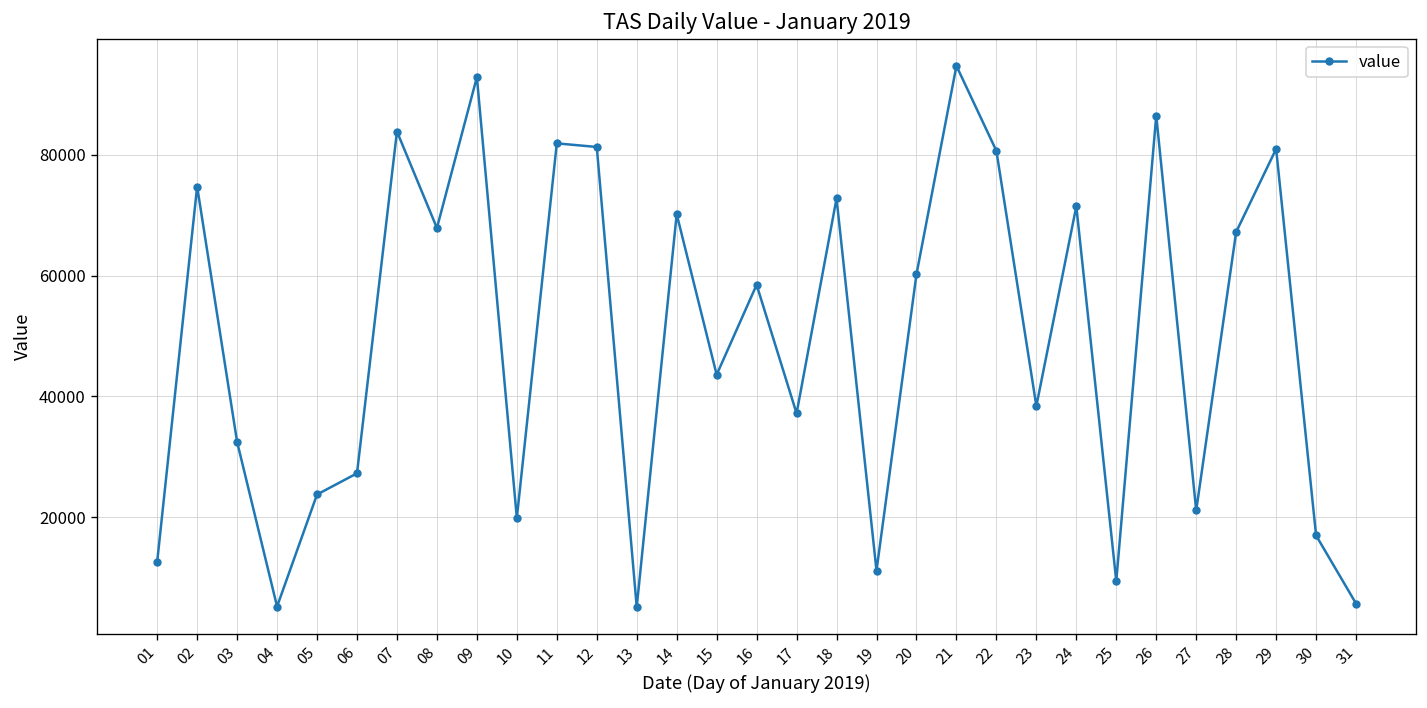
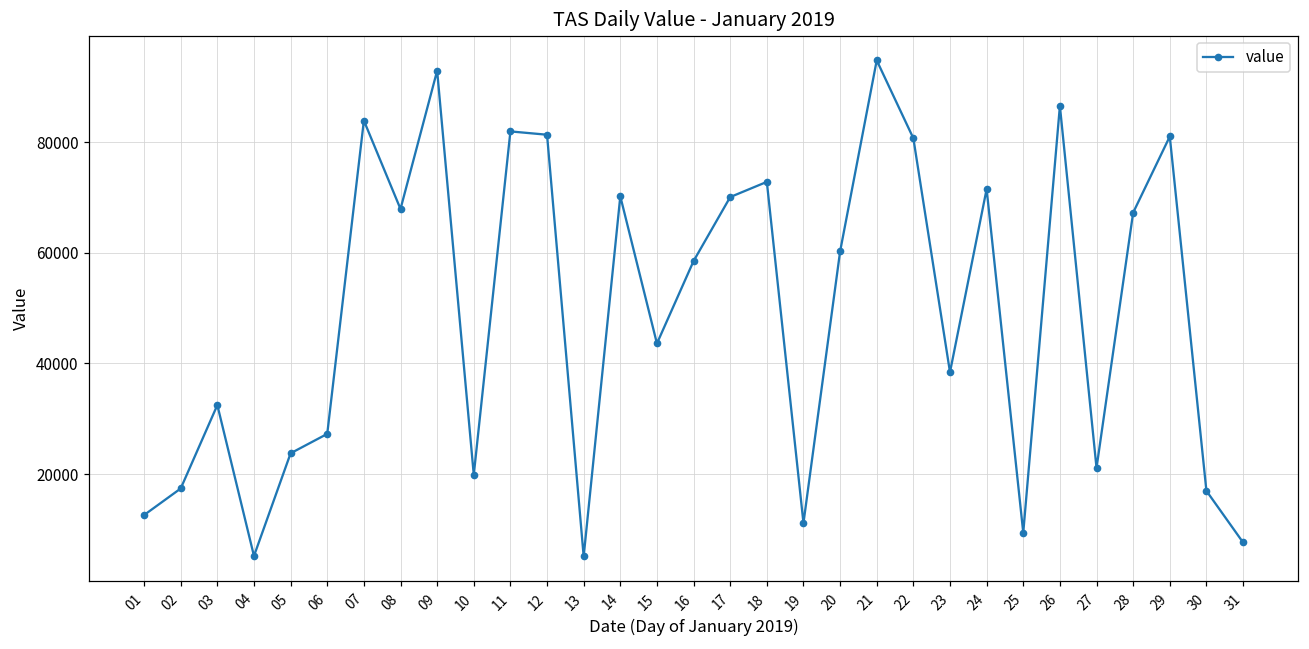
  {
    "01": 13000,
-   "02": 75000,
+   "02": 17000,
    "03": 32000,
    "04": 5000,
    "05": 24000,
    "06": 27000,
    "07": 84000,
    "08": 68000,
    "09": 93000,
    "10": 20000,
    "11": 82000,
    "12": 81000,
    "13": 5000,
    "14": 70000,
    "15": 44000,
    "16": 58000,
-   "17": 37000,
+   "17": 70000,
    "18": 73000,
    "19": 11000,
    "20": 60000,
    "21": 95000,
    "22": 81000,
    "23": 38000,
    "24": 71000,
    "25": 9000,
    "26": 87000,
    "27": 21000,
    "28": 67000,
    "29": 81000,
    "30": 17000,
-   "31": 6000
+   "31": 8000
  }
